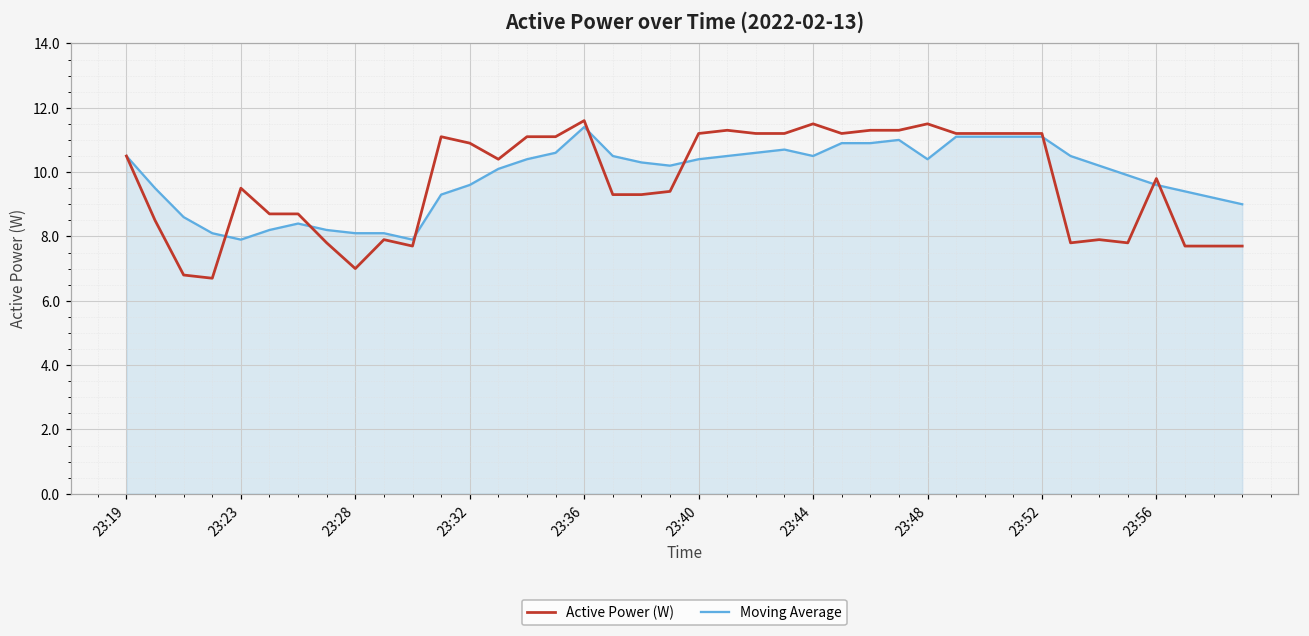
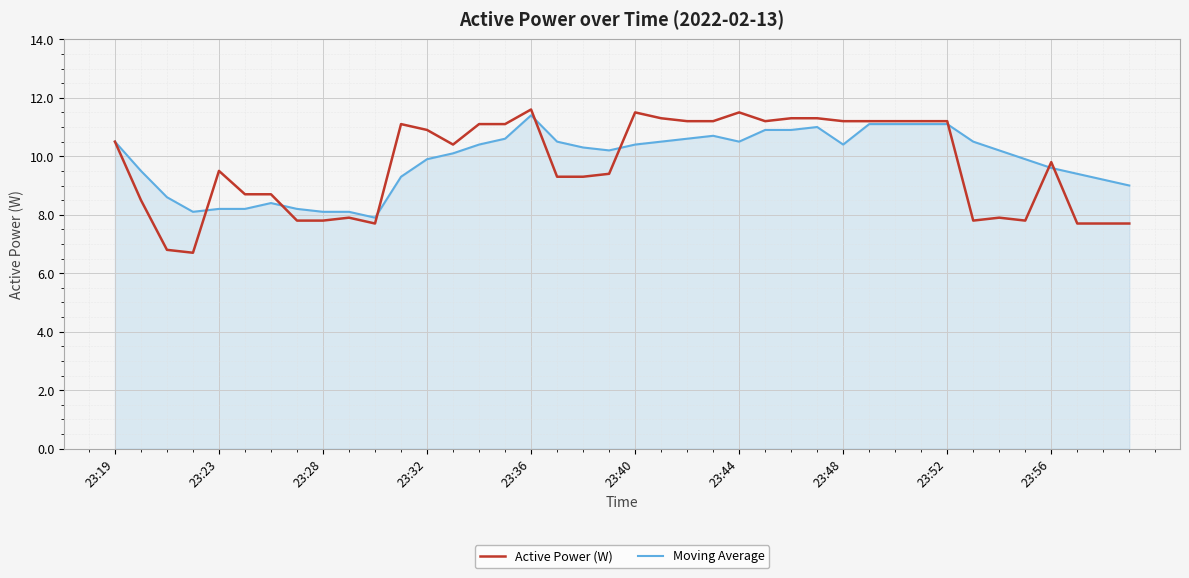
  {
    "Active Power (W)": {
      "23:23": 9.5,
-     "23:28": 7.0,
+     "23:28": 7.8,
      "23:32": 10.9,
      "23:36": 11.6,
-     "23:40": 11.2,
+     "23:40": 11.5,
      "23:44": 11.5,
-     "23:48": 11.5,
+     "23:48": 11.2,
      "23:52": 11.2,
      "23:56": 9.8
    },
    "Moving Average": {
-     "23:23": 7.9,
+     "23:23": 8.2,
      "23:28": 8.1,
-     "23:32": 9.6,
+     "23:32": 9.9,
      "23:36": 11.4,
      "23:40": 10.4,
      "23:44": 10.5,
      "23:48": 10.4,
      "23:52": 11.1,
      "23:56": 9.6
    }
  }
